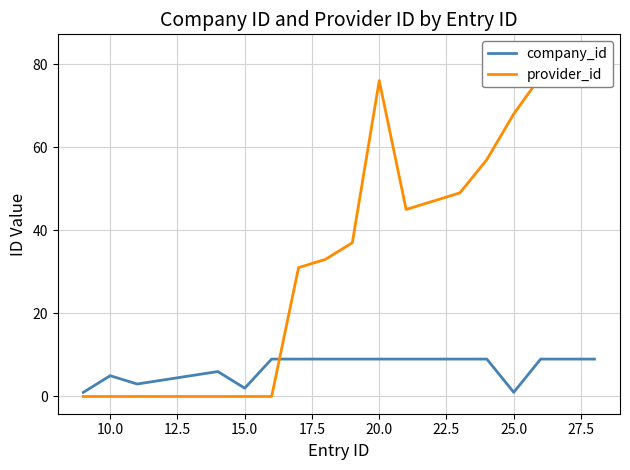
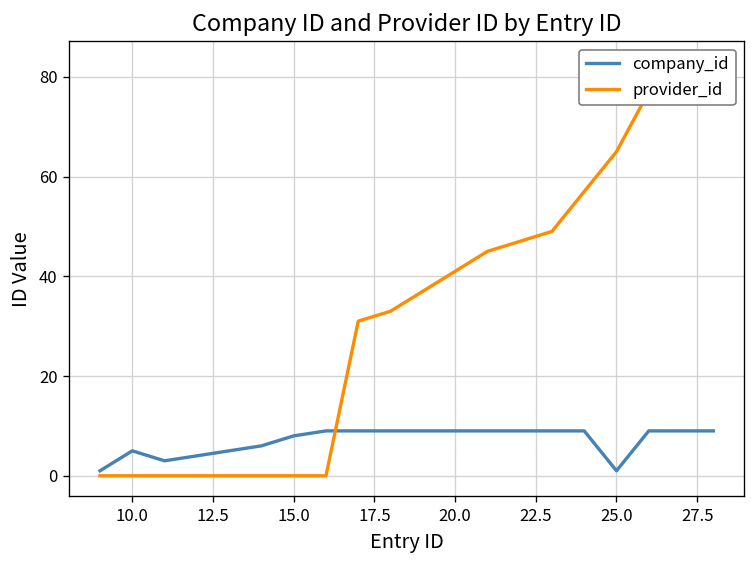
  {
    "company_id": {
      "10.0": 5,
-     "15.0": 2,
+     "15.0": 8,
      "20.0": 9,
      "25.0": 1
    },
    "provider_id": {
      "10.0": 0,
      "15.0": 0,
-     "20.0": 76,
-     "25.0": 68
+     "20.0": 41,
+     "25.0": 65
    }
  }
